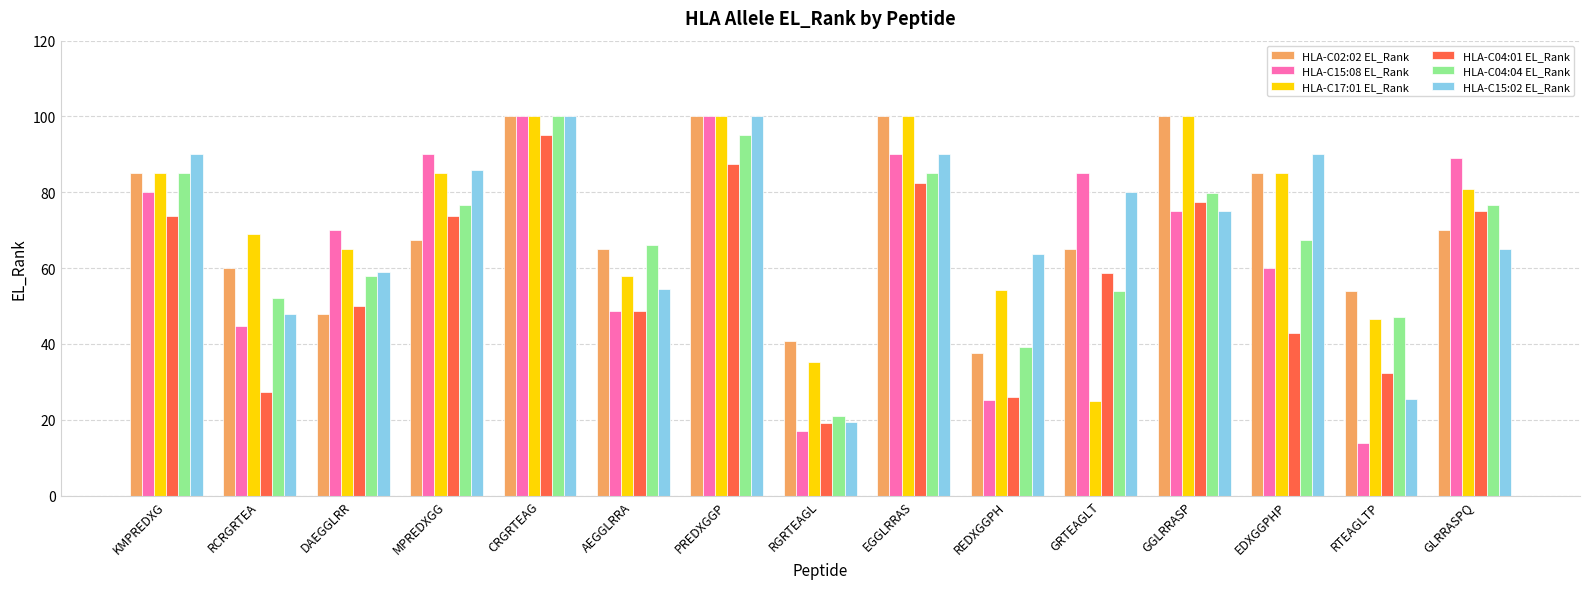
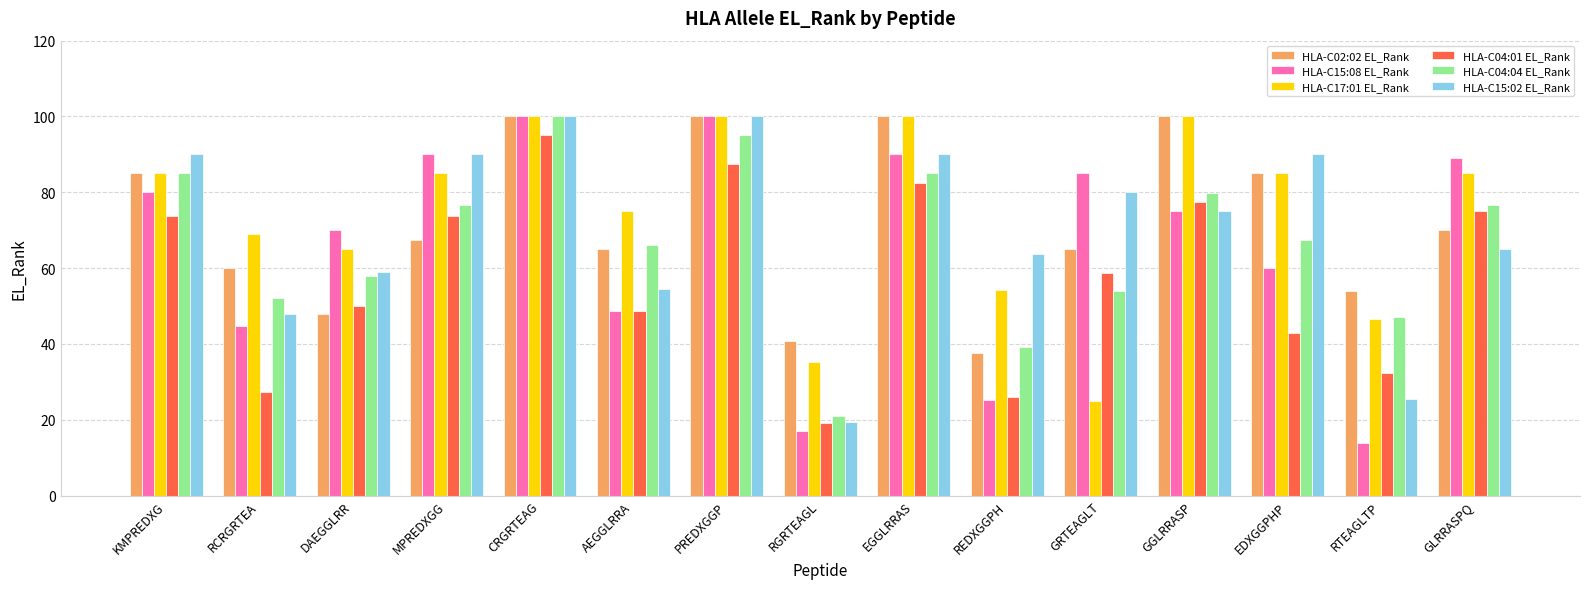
  {
    "HLA-C02:02 EL_Rank": {
      "KMPREDXG": 85,
      "RCRGRTEA": 60,
      "DAEGGLRR": 48,
      "MPREDXGG": 68,
      "CRGRTEAG": 100,
      "AEGGLRRA": 65,
      "PREDXGGP": 100,
      "RGRTEAGL": 41,
      "EGGLRRAS": 100,
      "REDXGGPH": 38,
      "GRTEAGLT": 65,
      "GGLRRASP": 100,
      "EDXGGPHP": 85,
      "RTEAGLTP": 54,
      "GLRRASPQ": 70
    },
    "HLA-C15:08 EL_Rank": {
      "KMPREDXG": 80,
      "RCRGRTEA": 45,
      "DAEGGLRR": 70,
      "MPREDXGG": 90,
      "CRGRTEAG": 100,
      "AEGGLRRA": 49,
      "PREDXGGP": 100,
      "RGRTEAGL": 17,
      "EGGLRRAS": 90,
      "REDXGGPH": 25,
      "GRTEAGLT": 85,
      "GGLRRASP": 75,
      "EDXGGPHP": 60,
      "RTEAGLTP": 14,
      "GLRRASPQ": 89
    },
    "HLA-C17:01 EL_Rank": {
      "KMPREDXG": 85,
      "RCRGRTEA": 69,
      "DAEGGLRR": 65,
      "MPREDXGG": 85,
      "CRGRTEAG": 100,
-     "AEGGLRRA": 58,
+     "AEGGLRRA": 75,
      "PREDXGGP": 100,
      "RGRTEAGL": 35,
      "EGGLRRAS": 100,
      "REDXGGPH": 54,
      "GRTEAGLT": 25,
      "GGLRRASP": 100,
      "EDXGGPHP": 85,
      "RTEAGLTP": 47,
-     "GLRRASPQ": 81
+     "GLRRASPQ": 85
    },
    "HLA-C04:01 EL_Rank": {
      "KMPREDXG": 74,
      "RCRGRTEA": 27,
      "DAEGGLRR": 50,
      "MPREDXGG": 74,
      "CRGRTEAG": 95,
      "AEGGLRRA": 49,
      "PREDXGGP": 88,
      "RGRTEAGL": 19,
      "EGGLRRAS": 83,
      "REDXGGPH": 26,
      "GRTEAGLT": 59,
      "GGLRRASP": 78,
      "EDXGGPHP": 43,
      "RTEAGLTP": 32,
      "GLRRASPQ": 75
    },
    "HLA-C04:04 EL_Rank": {
      "KMPREDXG": 85,
      "RCRGRTEA": 52,
      "DAEGGLRR": 58,
      "MPREDXGG": 77,
      "CRGRTEAG": 100,
      "AEGGLRRA": 66,
      "PREDXGGP": 95,
      "RGRTEAGL": 21,
      "EGGLRRAS": 85,
      "REDXGGPH": 39,
      "GRTEAGLT": 54,
      "GGLRRASP": 80,
      "EDXGGPHP": 68,
      "RTEAGLTP": 47,
      "GLRRASPQ": 77
    },
    "HLA-C15:02 EL_Rank": {
      "KMPREDXG": 90,
      "RCRGRTEA": 48,
      "DAEGGLRR": 59,
-     "MPREDXGG": 86,
+     "MPREDXGG": 90,
      "CRGRTEAG": 100,
      "AEGGLRRA": 54,
      "PREDXGGP": 100,
      "RGRTEAGL": 19,
      "EGGLRRAS": 90,
      "REDXGGPH": 64,
      "GRTEAGLT": 80,
      "GGLRRASP": 75,
      "EDXGGPHP": 90,
      "RTEAGLTP": 25,
      "GLRRASPQ": 65
    }
  }
